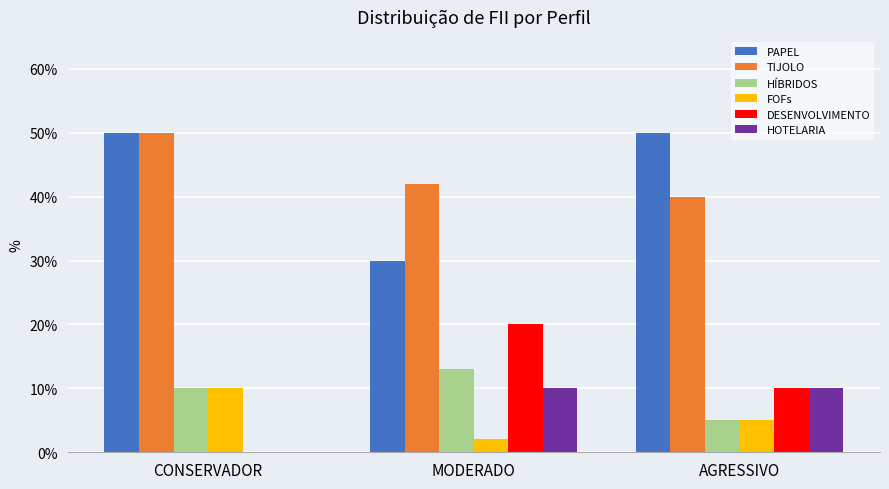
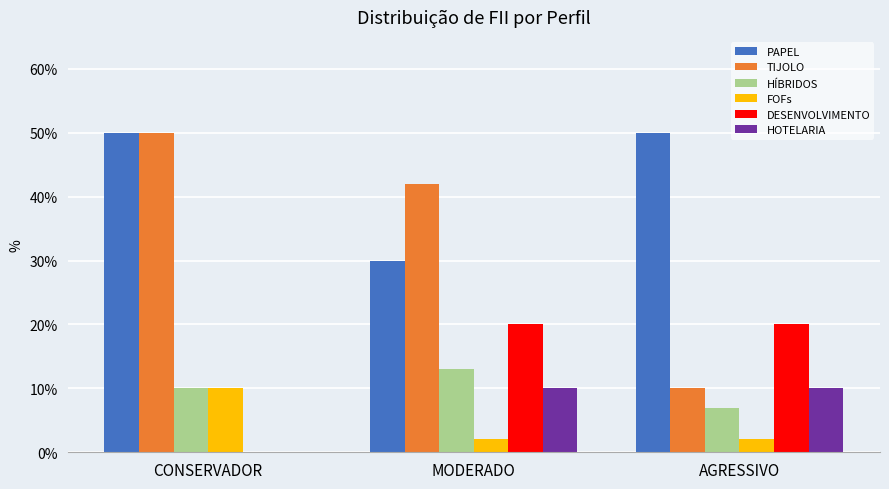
  {
    "PAPEL": {
      "CONSERVADOR": "50%",
      "MODERADO": "30%",
      "AGRESSIVO": "50%"
    },
    "TIJOLO": {
      "CONSERVADOR": "50%",
      "MODERADO": "42%",
-     "AGRESSIVO": "40%"
+     "AGRESSIVO": "10%"
    },
    "HÍBRIDOS": {
      "CONSERVADOR": "10%",
      "MODERADO": "13%",
-     "AGRESSIVO": "5%"
+     "AGRESSIVO": "7%"
    },
    "FOFs": {
      "CONSERVADOR": "10%",
      "MODERADO": "2%",
-     "AGRESSIVO": "5%"
+     "AGRESSIVO": "2%"
    },
    "DESENVOLVIMENTO": {
      "CONSERVADOR": "0%",
      "MODERADO": "20%",
-     "AGRESSIVO": "10%"
+     "AGRESSIVO": "20%"
    },
    "HOTELARIA": {
      "CONSERVADOR": "0%",
      "MODERADO": "10%",
      "AGRESSIVO": "10%"
    }
  }
